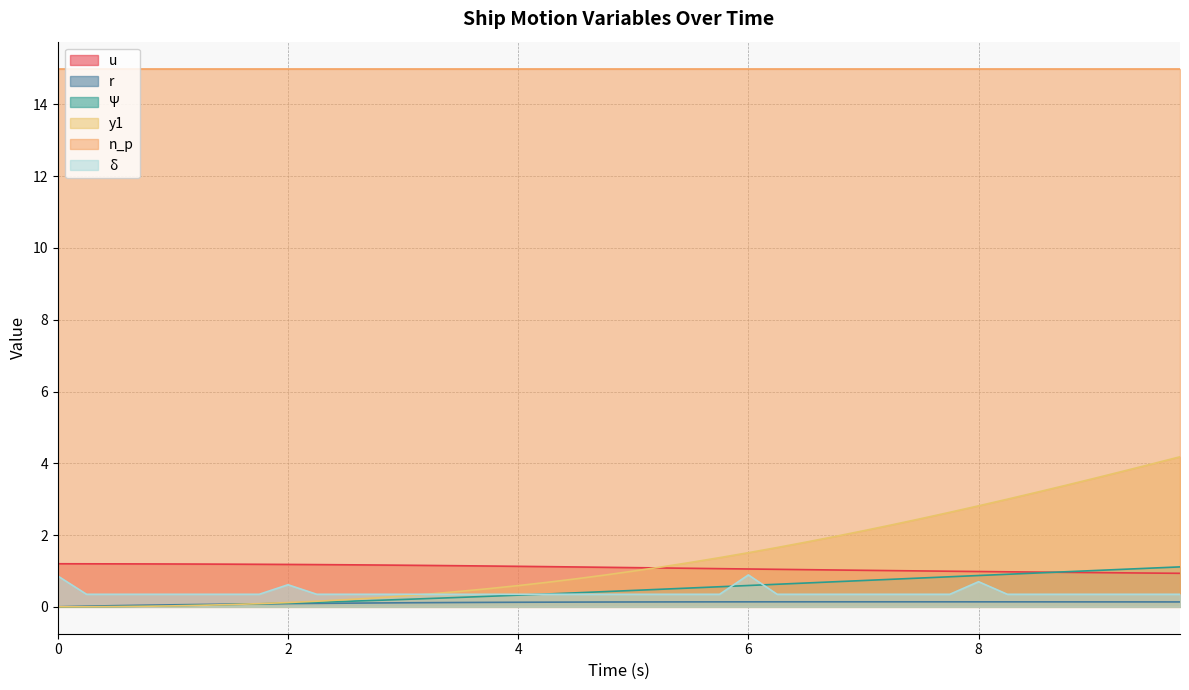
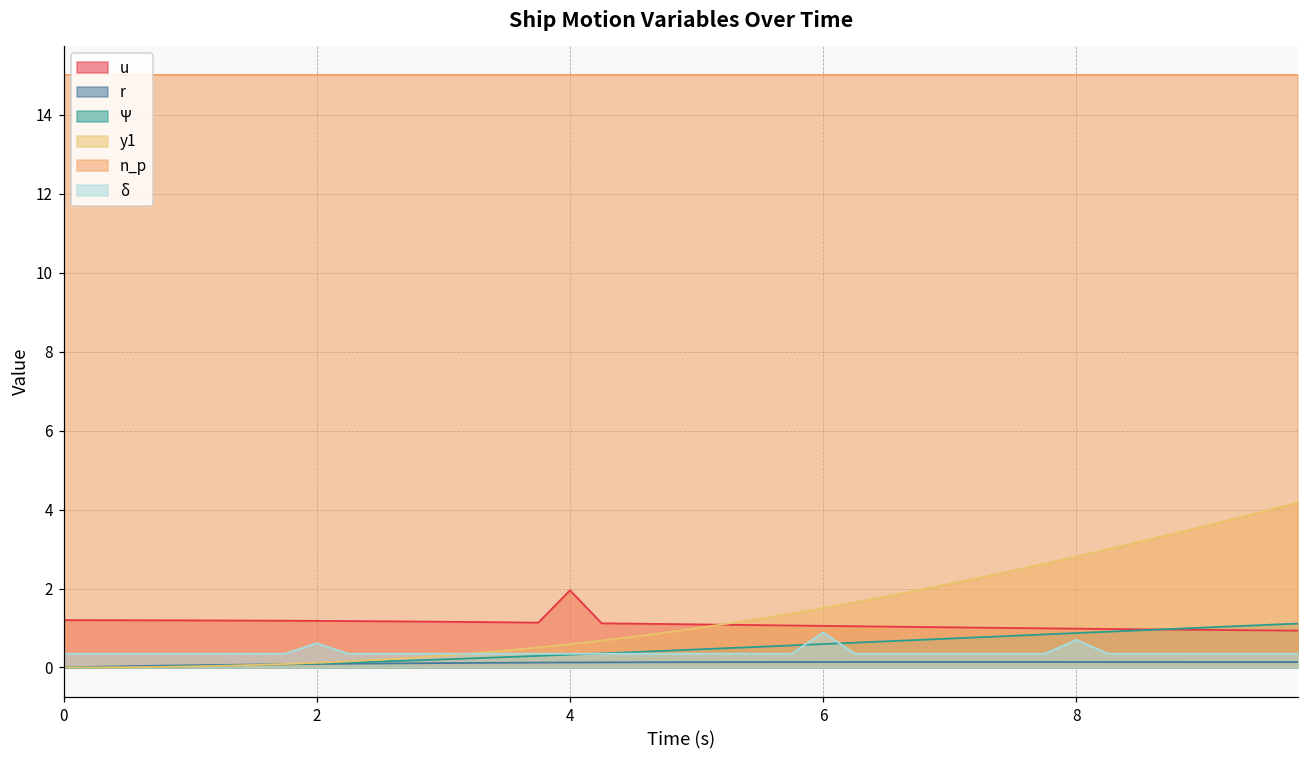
  {
    "u": {
      "0": 1.2,
      "2": 1.2,
-     "4": 1.1,
+     "4": 2.0,
      "6": 1.1,
      "8": 1.0
    },
    "δ": {
-     "0": 0.9,
+     "0": 0.3,
      "2": 0.6,
      "6": 0.9,
      "8": 0.7
    }
  }
